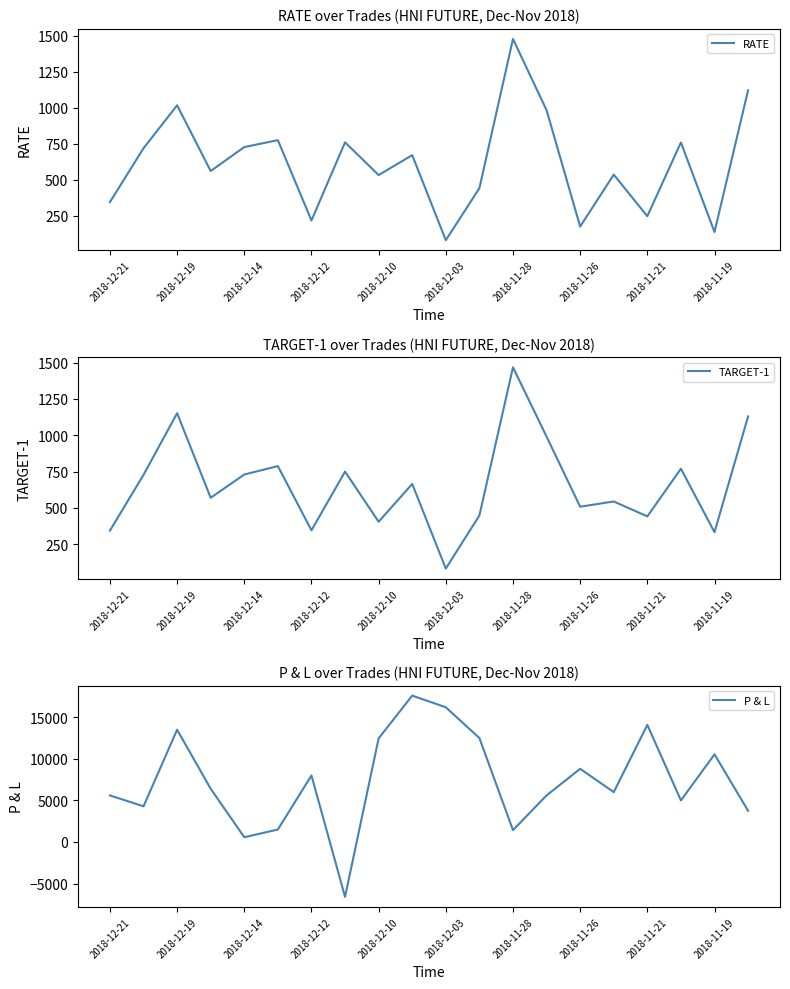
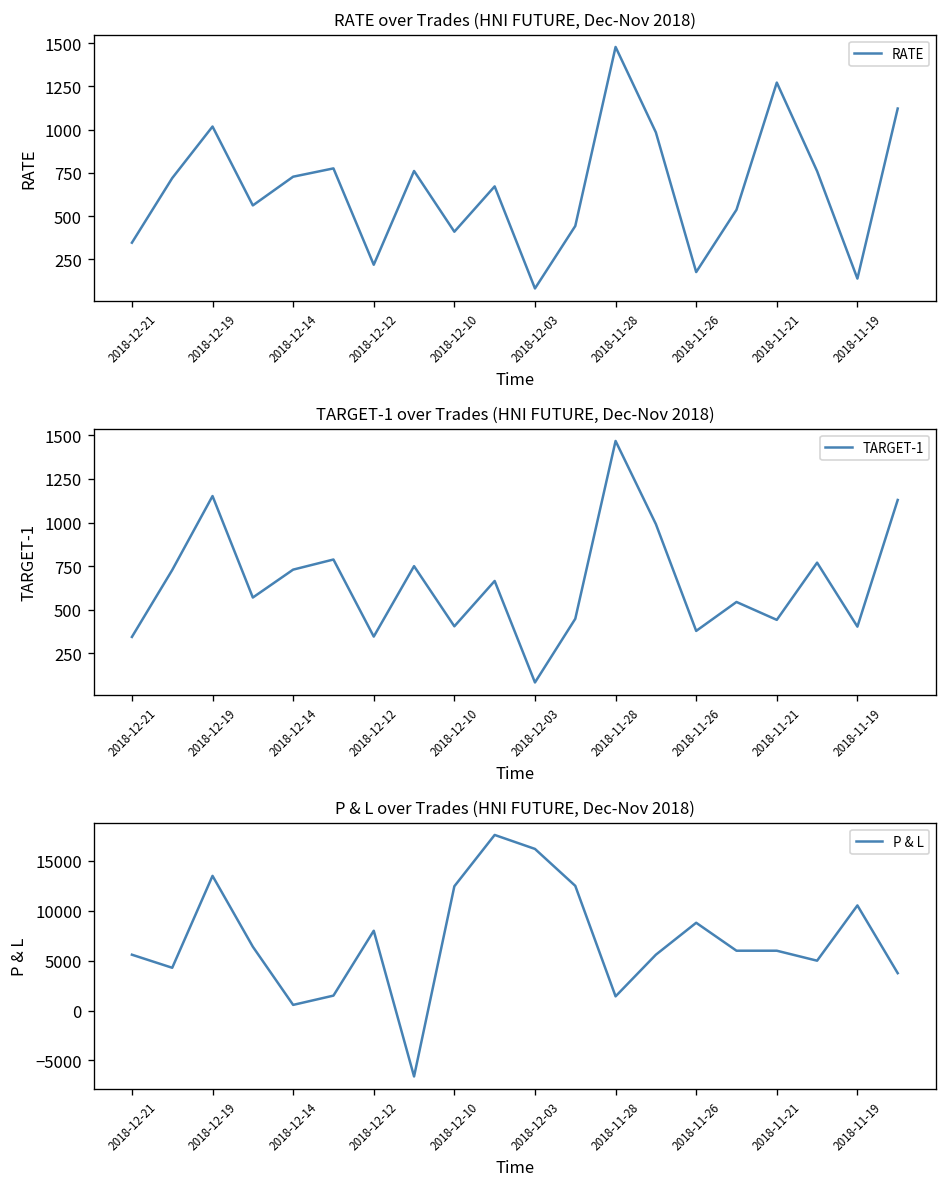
  {
    "RATE over Trades (HNI FUTURE, Dec-Nov 2018)": {
      "2018-12-21": 350,
      "2018-12-19": 1020,
      "2018-12-14": 730,
      "2018-12-12": 220,
-     "2018-12-10": 530,
+     "2018-12-10": 410,
      "2018-12-03": 80,
      "2018-11-28": 1480,
      "2018-11-26": 180,
-     "2018-11-21": 250,
+     "2018-11-21": 1270,
      "2018-11-19": 140
    },
    "TARGET-1 over Trades (HNI FUTURE, Dec-Nov 2018)": {
      "2018-12-21": 340,
      "2018-12-19": 1150,
      "2018-12-14": 730,
      "2018-12-12": 350,
      "2018-12-10": 410,
      "2018-12-03": 80,
      "2018-11-28": 1470,
-     "2018-11-26": 510,
+     "2018-11-26": 380,
      "2018-11-21": 440,
-     "2018-11-19": 330
+     "2018-11-19": 400
    },
    "P & L over Trades (HNI FUTURE, Dec-Nov 2018)": {
      "2018-12-21": 6000,
      "2018-12-19": 14000,
      "2018-12-14": 1000,
      "2018-12-12": 8000,
      "2018-12-10": 12000,
      "2018-12-03": 16000,
      "2018-11-28": 1000,
      "2018-11-26": 9000,
-     "2018-11-21": 14000,
+     "2018-11-21": 6000,
      "2018-11-19": 11000
    }
  }
